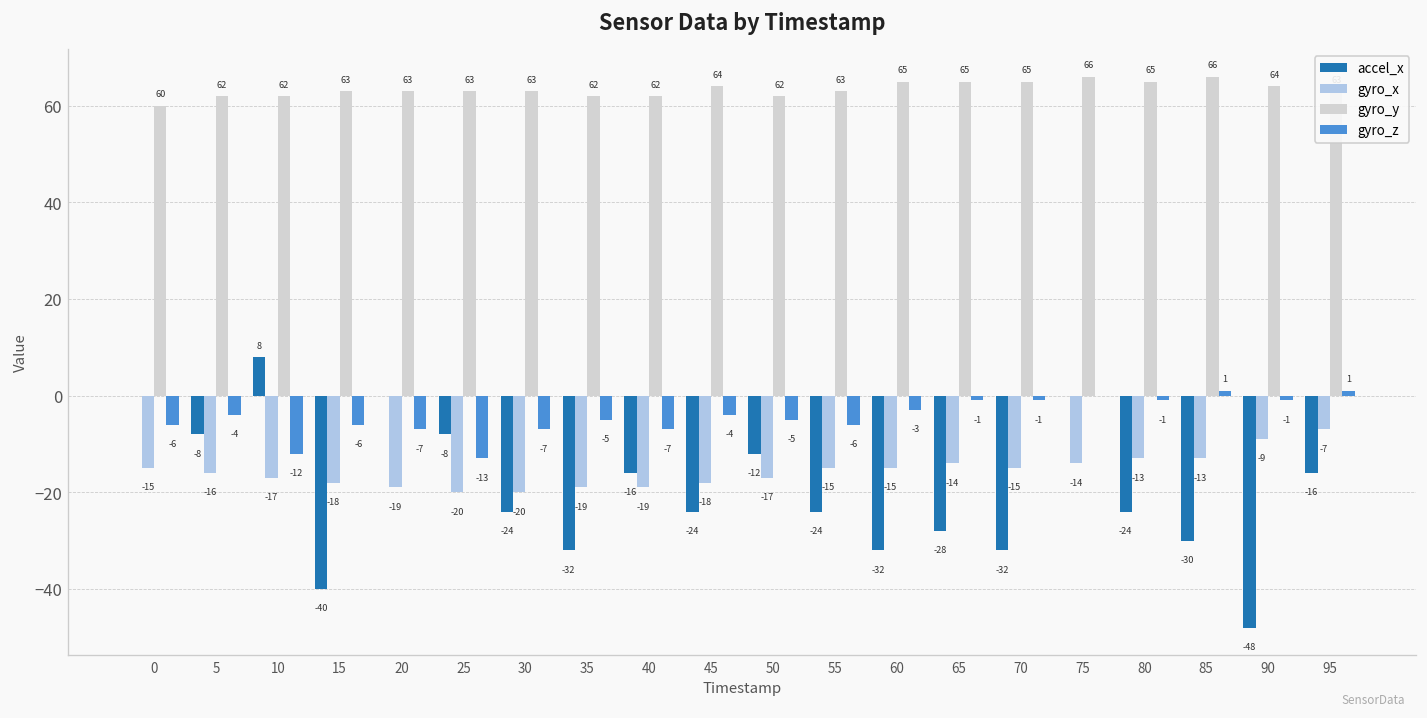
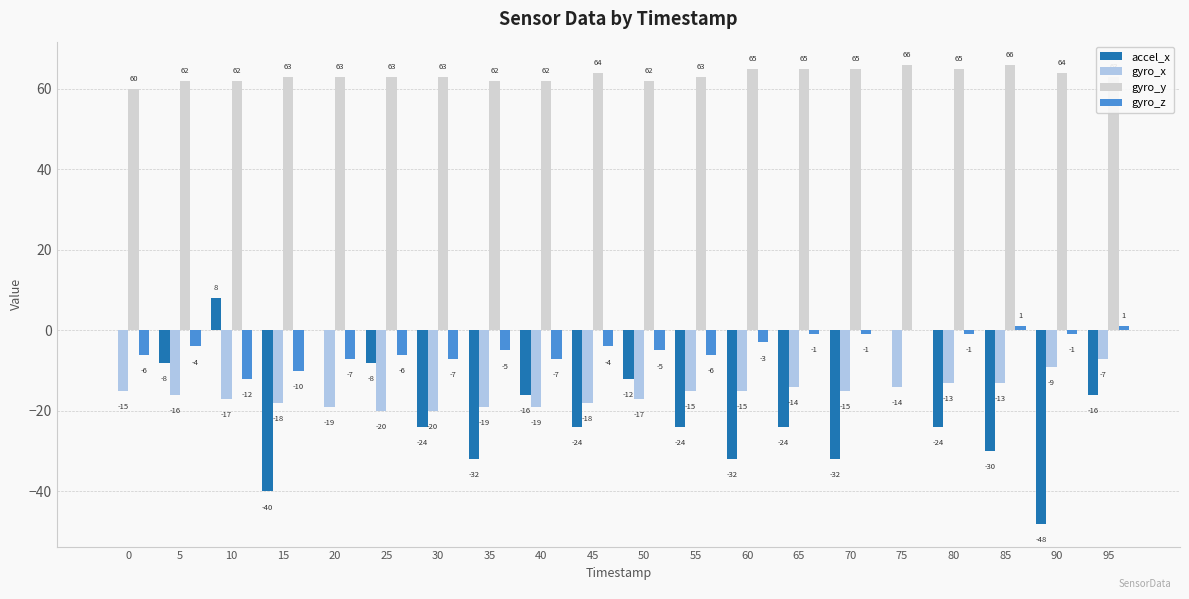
  {
    "accel_x": {
      "5": -8,
      "10": 8,
      "15": -40,
      "25": -8,
      "30": -24,
      "35": -32,
      "40": -16,
      "45": -24,
      "50": -12,
      "55": -24,
      "60": -32,
-     "65": -28,
+     "65": -24,
      "70": -32,
      "80": -24,
      "85": -30,
      "90": -48,
      "95": -16
    },
    "gyro_z": {
      "0": -6,
      "5": -4,
      "10": -12,
-     "15": -6,
+     "15": -10,
      "20": -7,
-     "25": -13,
+     "25": -6,
      "30": -7,
      "35": -5,
      "40": -7,
      "45": -4,
      "50": -5,
      "55": -6,
      "60": -3,
      "65": -1,
      "70": -1,
      "80": -1,
      "85": 1,
      "90": -1,
      "95": 1
    }
  }
